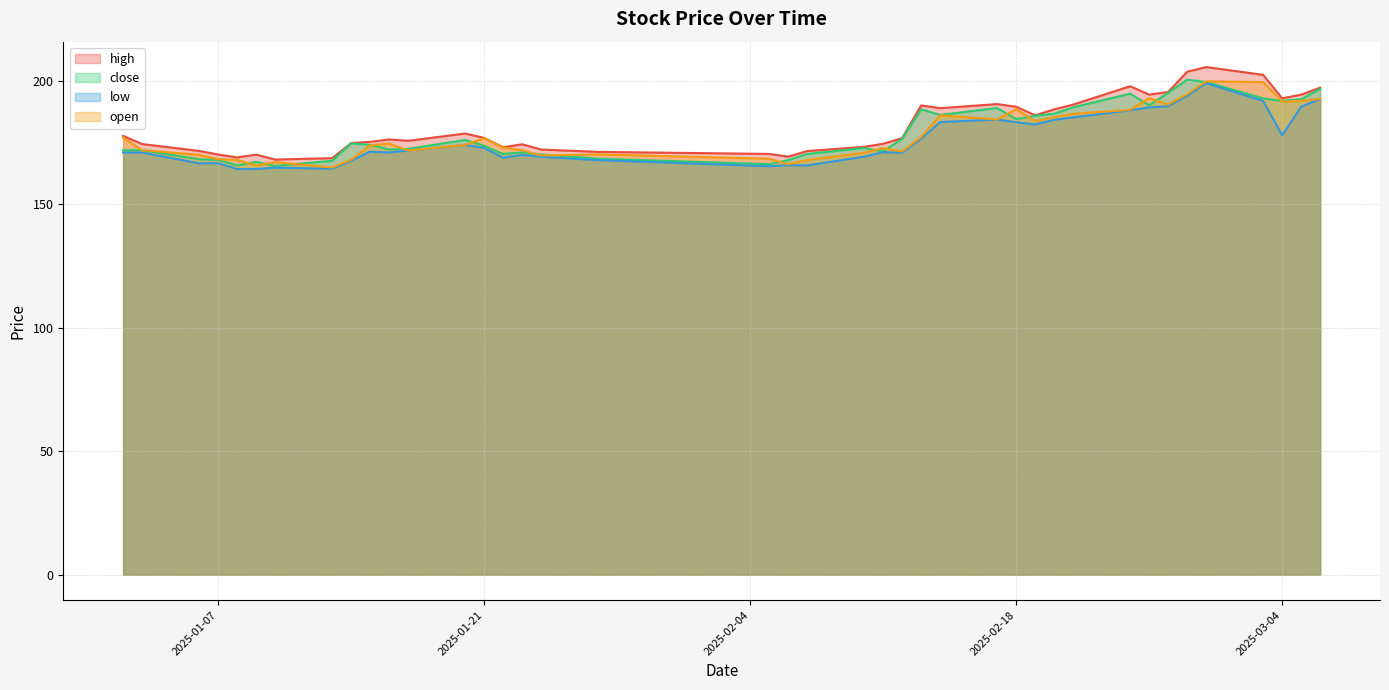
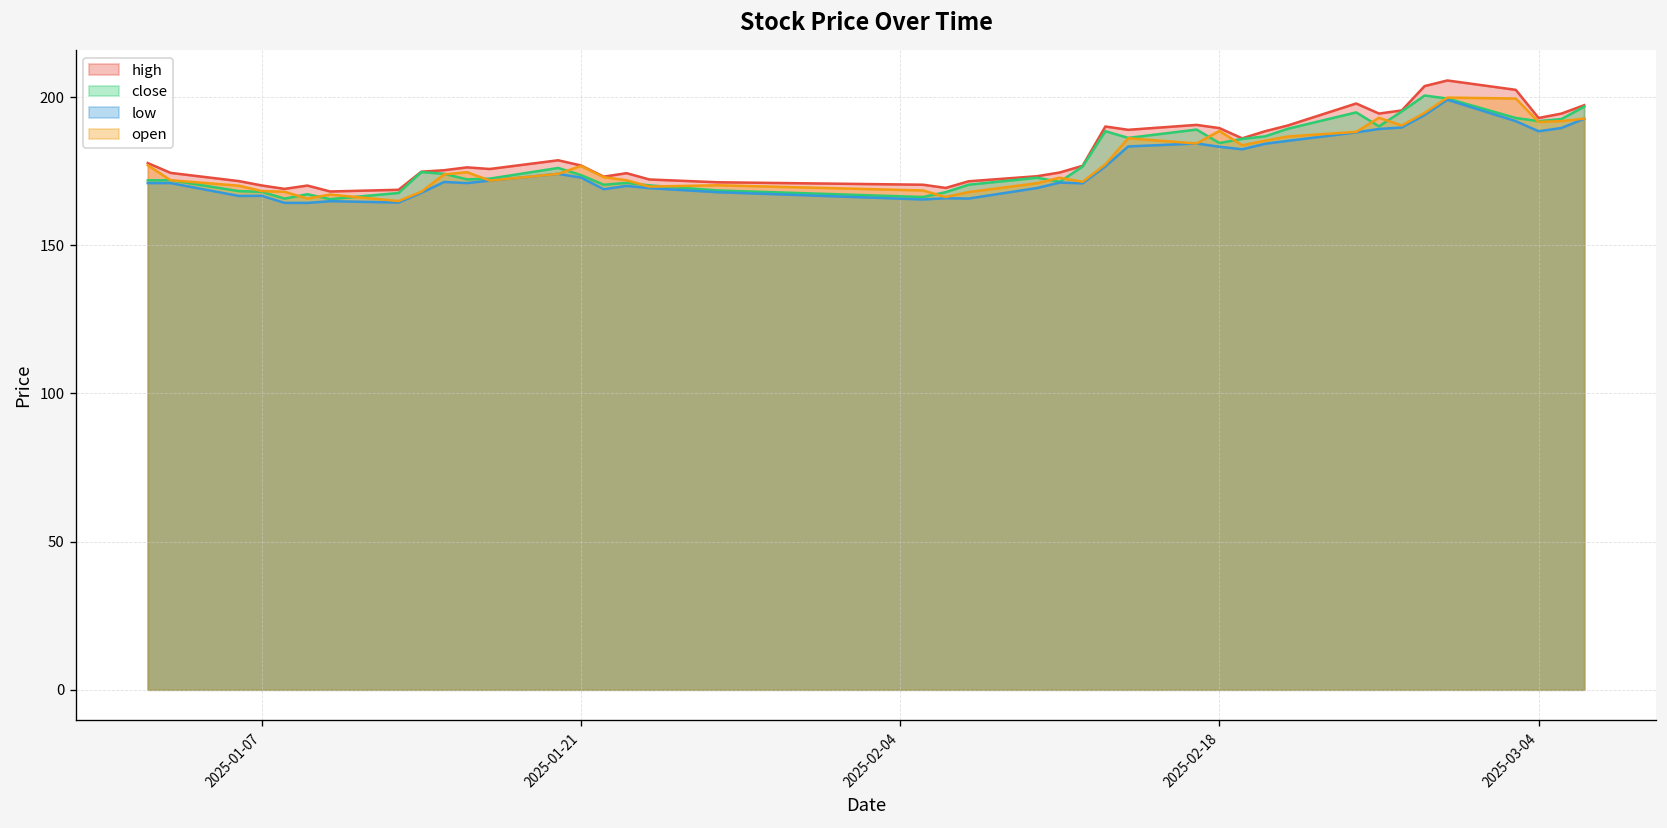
  {
    "close": {
      "2025-02-18": 184
    },
    "low": {
      "2025-01-07": 167,
      "2025-02-18": 183,
-     "2025-03-04": 178
+     "2025-03-04": 188
    }
  }
